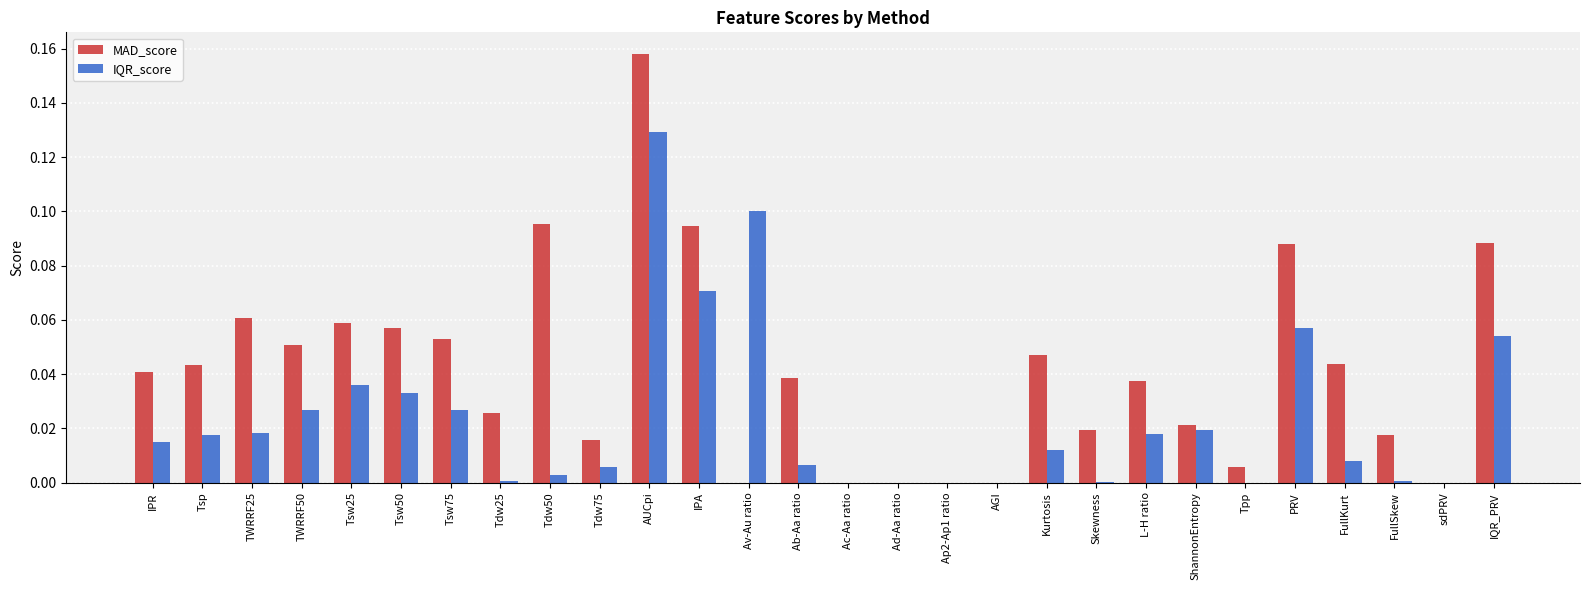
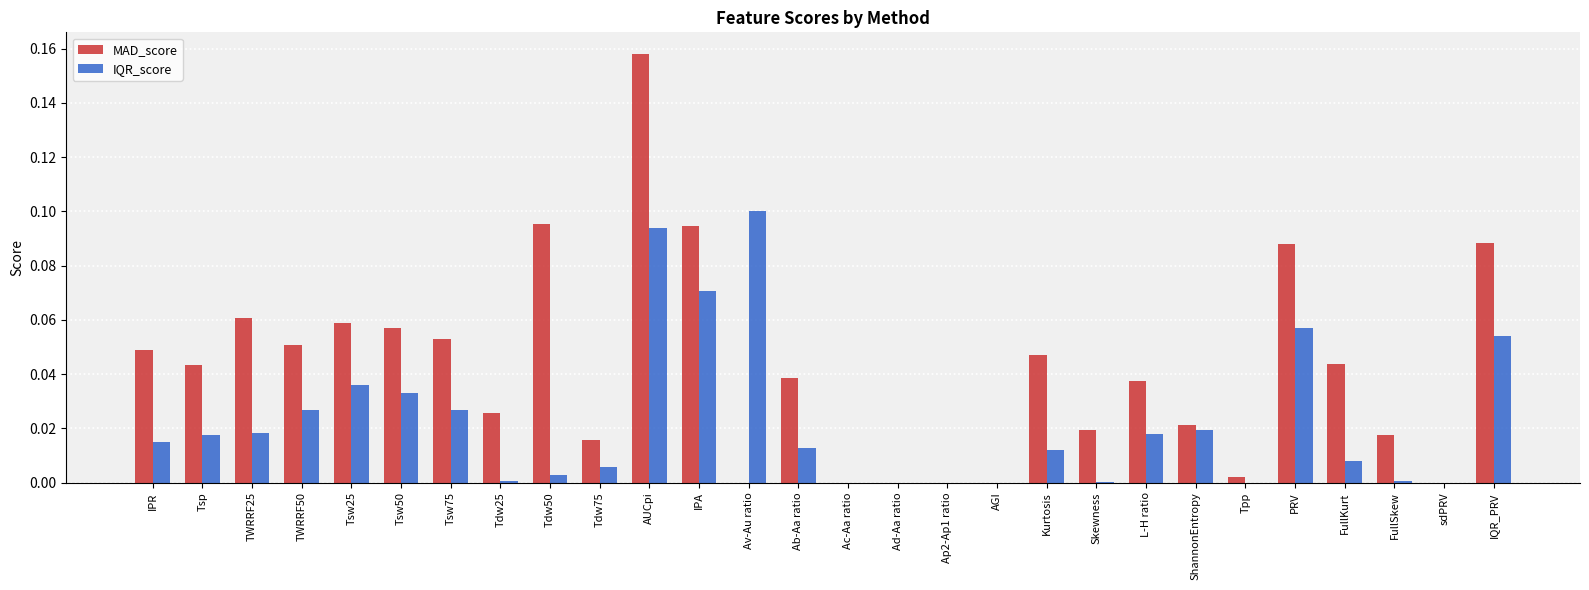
  {
    "MAD_score": {
-     "IPR": 0.041,
+     "IPR": 0.049,
      "Tsp": 0.043,
      "TWRRF25": 0.061,
      "TWRRF50": 0.051,
      "Tsw25": 0.059,
      "Tsw50": 0.057,
      "Tsw75": 0.053,
      "Tdw25": 0.026,
      "Tdw50": 0.095,
      "Tdw75": 0.016,
      "AUCpi": 0.158,
      "IPA": 0.095,
      "Av-Au ratio": 0.000,
      "Ab-Aa ratio": 0.039,
      "Ac-Aa ratio": 0.000,
      "Ad-Aa ratio": 0.000,
      "Ap2-Ap1 ratio": 0.000,
      "AGI": 0.000,
      "Kurtosis": 0.047,
      "Skewness": 0.019,
      "L-H ratio": 0.037,
      "ShannonEntropy": 0.021,
-     "Tpp": 0.006,
+     "Tpp": 0.002,
      "PRV": 0.088,
      "FullKurt": 0.044,
      "FullSkew": 0.018,
      "sdPRV": 0.000,
      "IQR_PRV": 0.088
    },
    "IQR_score": {
      "IPR": 0.015,
      "Tsp": 0.017,
      "TWRRF25": 0.018,
      "TWRRF50": 0.027,
      "Tsw25": 0.036,
      "Tsw50": 0.033,
      "Tsw75": 0.027,
      "Tdw50": 0.003,
      "Tdw75": 0.006,
-     "AUCpi": 0.129,
+     "AUCpi": 0.094,
      "IPA": 0.071,
      "Av-Au ratio": 0.100,
-     "Ab-Aa ratio": 0.006,
+     "Ab-Aa ratio": 0.013,
      "Ac-Aa ratio": 0.000,
      "Ad-Aa ratio": 0.000,
      "Ap2-Ap1 ratio": 0.000,
      "AGI": 0.000,
      "Kurtosis": 0.012,
      "L-H ratio": 0.018,
      "ShannonEntropy": 0.019,
      "Tpp": 0.000,
      "PRV": 0.057,
      "FullKurt": 0.008,
      "sdPRV": 0.000,
      "IQR_PRV": 0.054
    }
  }
